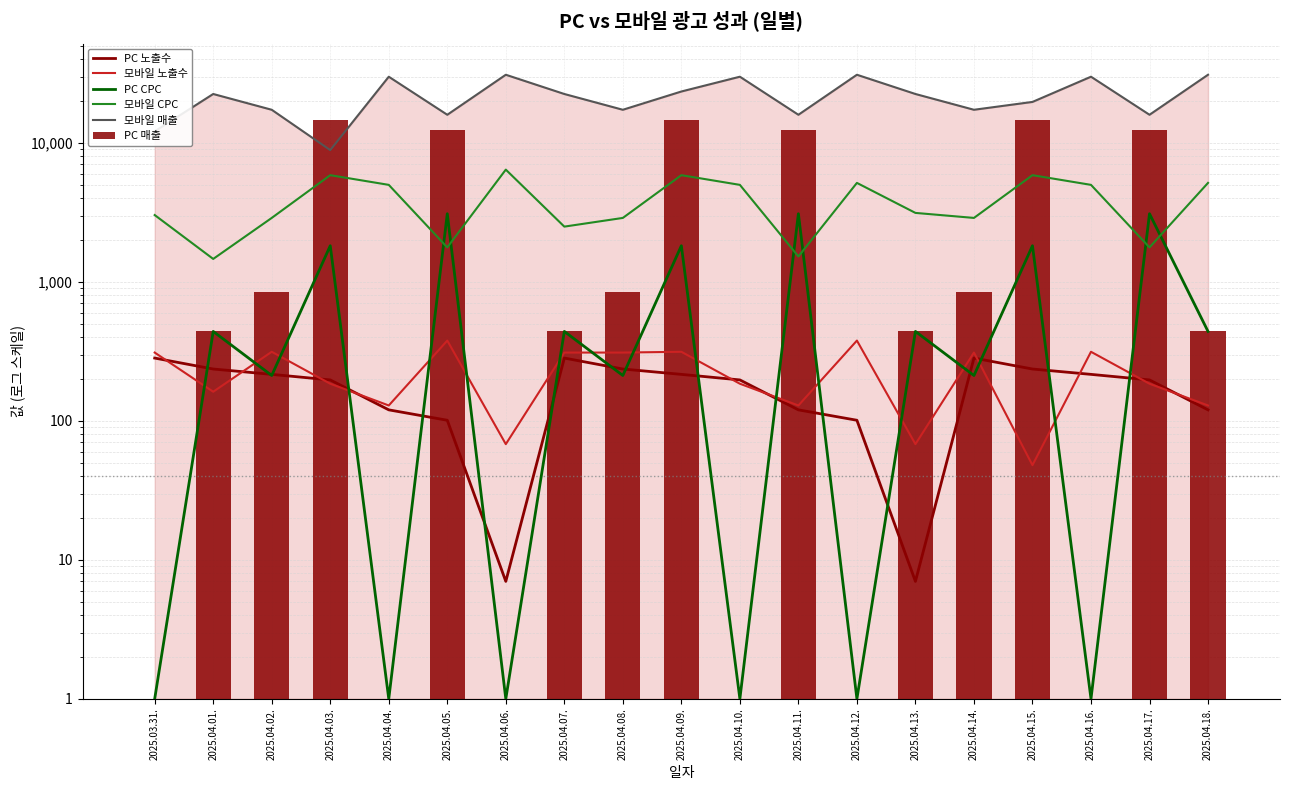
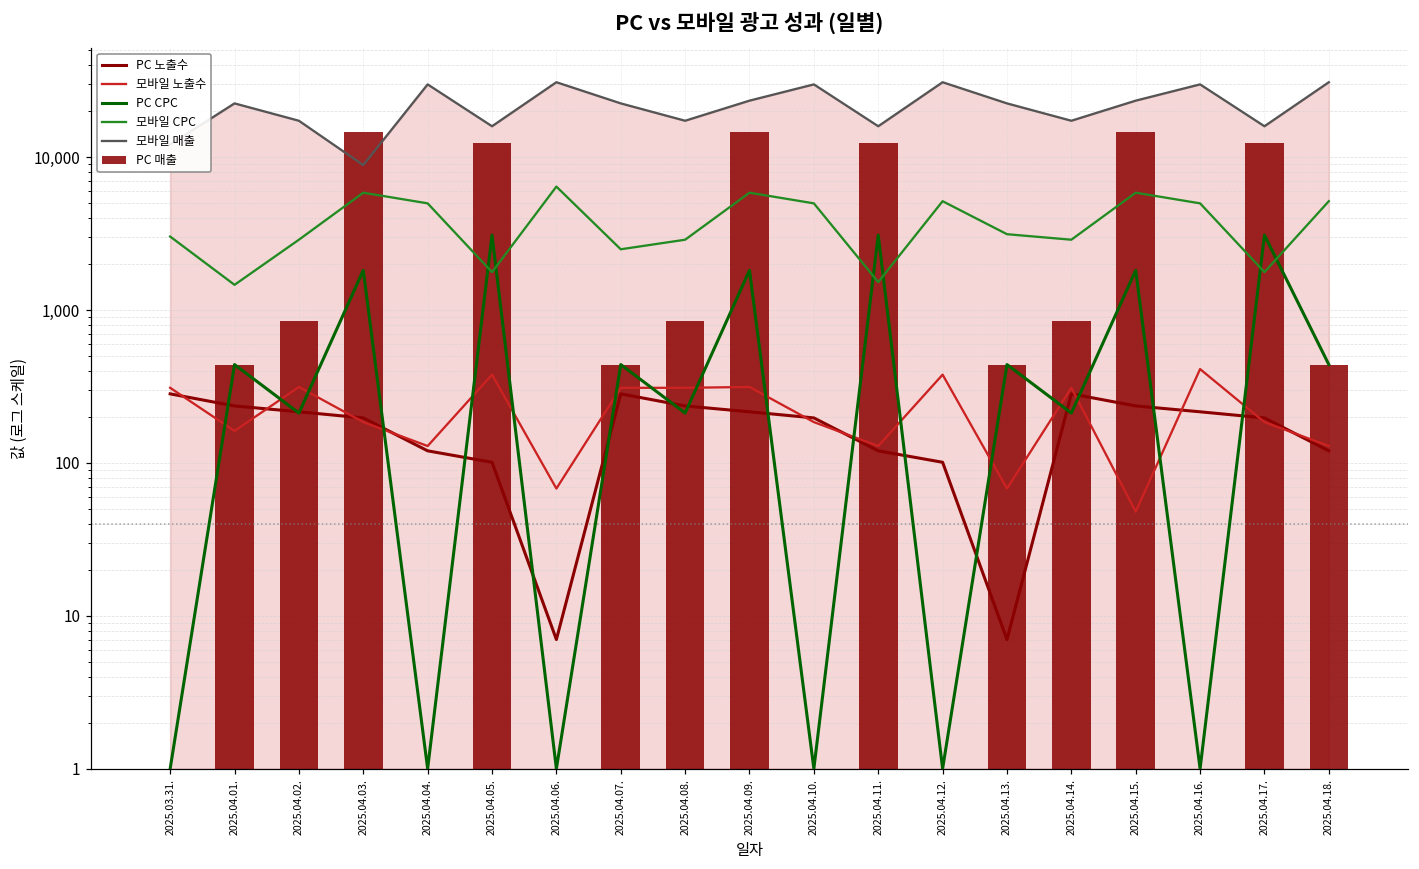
  {
    "모바일 노출수": {
      "2025.03.31.": "310",
      "2025.04.01.": "160",
      "2025.04.02.": "310",
      "2025.04.03.": "190",
      "2025.04.04.": "130",
      "2025.04.05.": "380",
      "2025.04.06.": "70",
      "2025.04.07.": "310",
      "2025.04.08.": "310",
      "2025.04.09.": "310",
      "2025.04.10.": "190",
      "2025.04.11.": "130",
      "2025.04.12.": "380",
      "2025.04.13.": "70",
      "2025.04.14.": "310",
      "2025.04.15.": "48",
-     "2025.04.16.": "310",
+     "2025.04.16.": "410",
      "2025.04.17.": "190",
      "2025.04.18.": "130"
    },
    "PC CPC": {
      "2025.03.31.": "1",
      "2025.04.01.": "440",
      "2025.04.03.": "1,800",
      "2025.04.04.": "1",
      "2025.04.05.": "3,100",
      "2025.04.06.": "1",
      "2025.04.07.": "440",
      "2025.04.08.": "210",
      "2025.04.09.": "1,800",
      "2025.04.10.": "1",
      "2025.04.11.": "3,100",
      "2025.04.12.": "1",
      "2025.04.13.": "440",
      "2025.04.14.": "210",
      "2025.04.15.": "1,800",
      "2025.04.16.": "1",
      "2025.04.17.": "3,100",
      "2025.04.18.": "440"
    },
    "모바일 CPC": {
      "2025.03.31.": "3,000",
      "2025.04.01.": "1,500",
      "2025.04.02.": "2,900",
      "2025.04.03.": "5,900",
      "2025.04.04.": "5,000",
      "2025.04.05.": "1,800",
      "2025.04.06.": "6,000",
      "2025.04.07.": "2,500",
      "2025.04.08.": "2,900",
      "2025.04.09.": "5,900",
      "2025.04.10.": "5,000",
      "2025.04.11.": "1,500",
      "2025.04.12.": "5,200",
      "2025.04.13.": "3,100",
      "2025.04.14.": "2,900",
      "2025.04.15.": "5,900",
      "2025.04.16.": "5,000",
      "2025.04.17.": "1,800",
      "2025.04.18.": "5,200"
    },
    "모바일 매출": {
      "2025.04.01.": "22,000",
      "2025.04.02.": "17,000",
      "2025.04.03.": "9,000",
      "2025.04.04.": "30,000",
      "2025.04.05.": "16,000",
      "2025.04.06.": "31,000",
      "2025.04.07.": "22,000",
      "2025.04.08.": "17,000",
      "2025.04.09.": "23,000",
      "2025.04.10.": "30,000",
      "2025.04.11.": "16,000",
      "2025.04.12.": "31,000",
      "2025.04.13.": "22,000",
      "2025.04.14.": "17,000",
-     "2025.04.15.": "20,000",
+     "2025.04.15.": "23,000",
      "2025.04.16.": "30,000",
      "2025.04.17.": "16,000",
      "2025.04.18.": "31,000"
    }
  }
